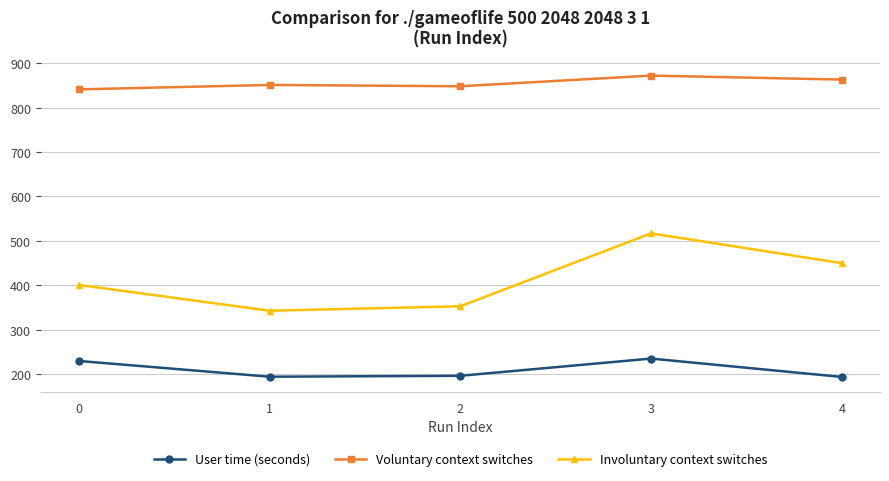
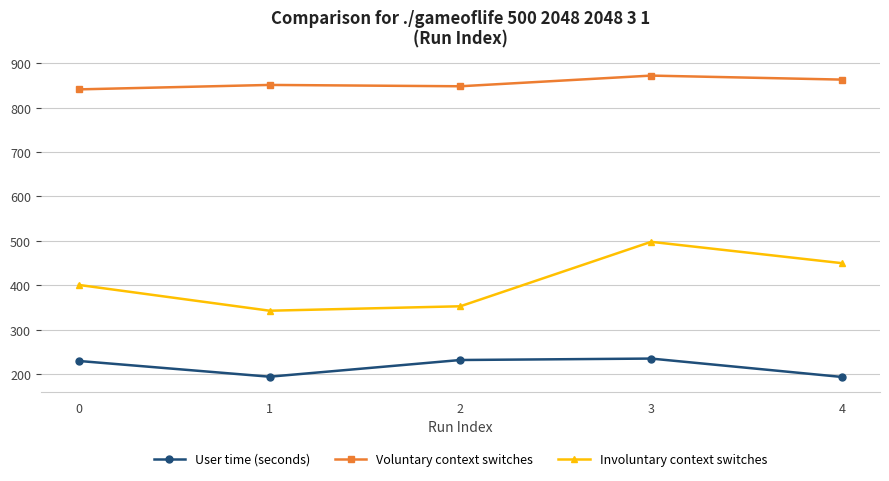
  {
    "User time (seconds)": {
      "0": 230,
      "1": 190,
-     "2": 200,
+     "2": 230,
      "3": 240,
      "4": 190
    },
    "Voluntary context switches": {
      "0": 840,
      "1": 850,
      "2": 850,
      "3": 870,
      "4": 860
    },
    "Involuntary context switches": {
      "0": 400,
      "1": 340,
      "2": 350,
-     "3": 520,
+     "3": 500,
      "4": 450
    }
  }
